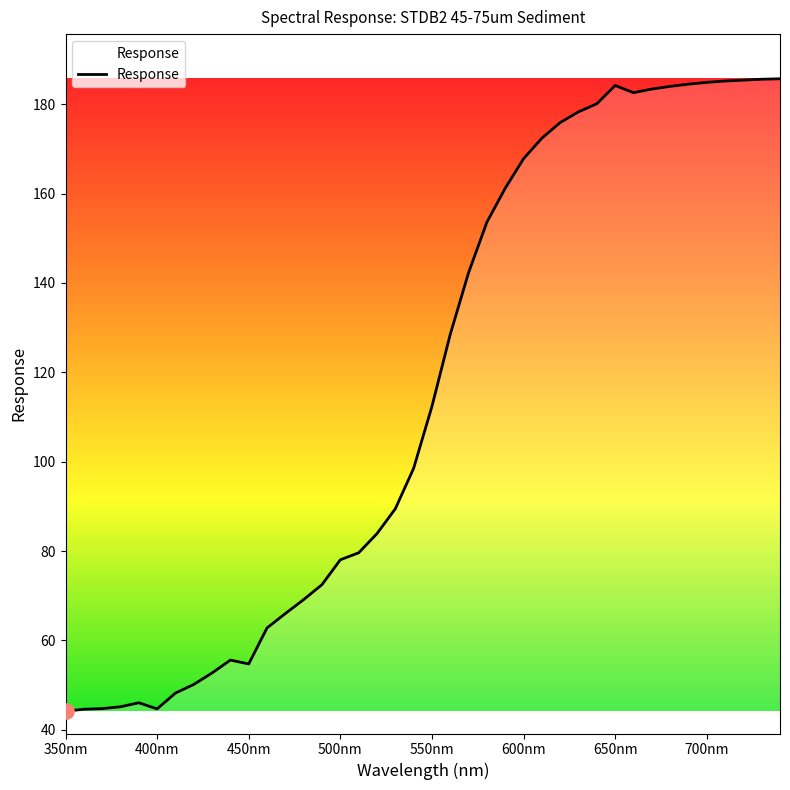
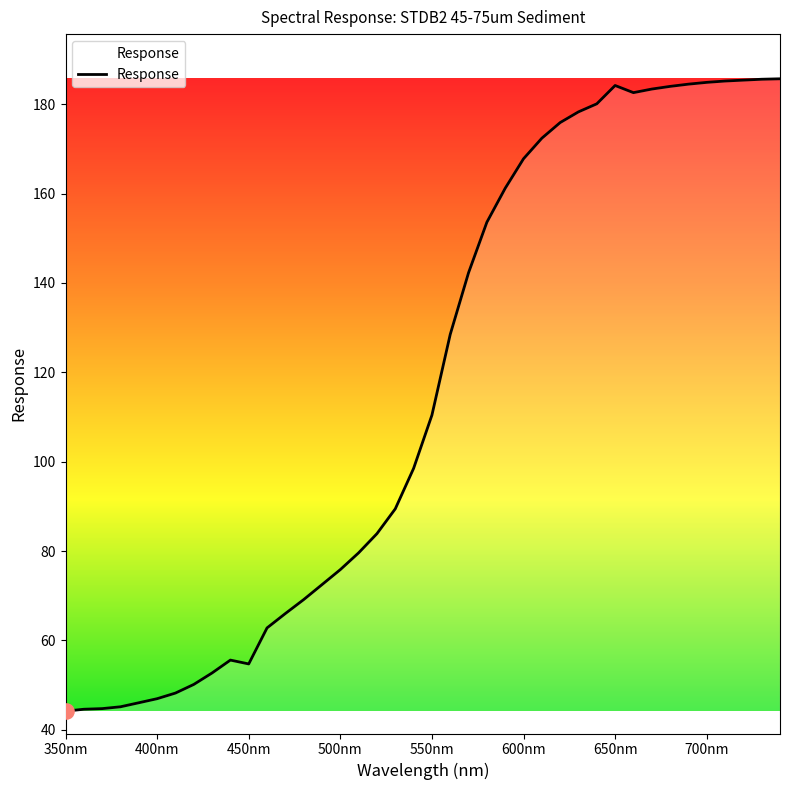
  {
    "Response": {
-     "400nm": 45,
+     "400nm": 47,
      "450nm": 55,
-     "500nm": 78,
-     "550nm": 112,
+     "500nm": 76,
+     "550nm": 110,
      "600nm": 168,
      "650nm": 184,
      "700nm": 185
    }
  }
